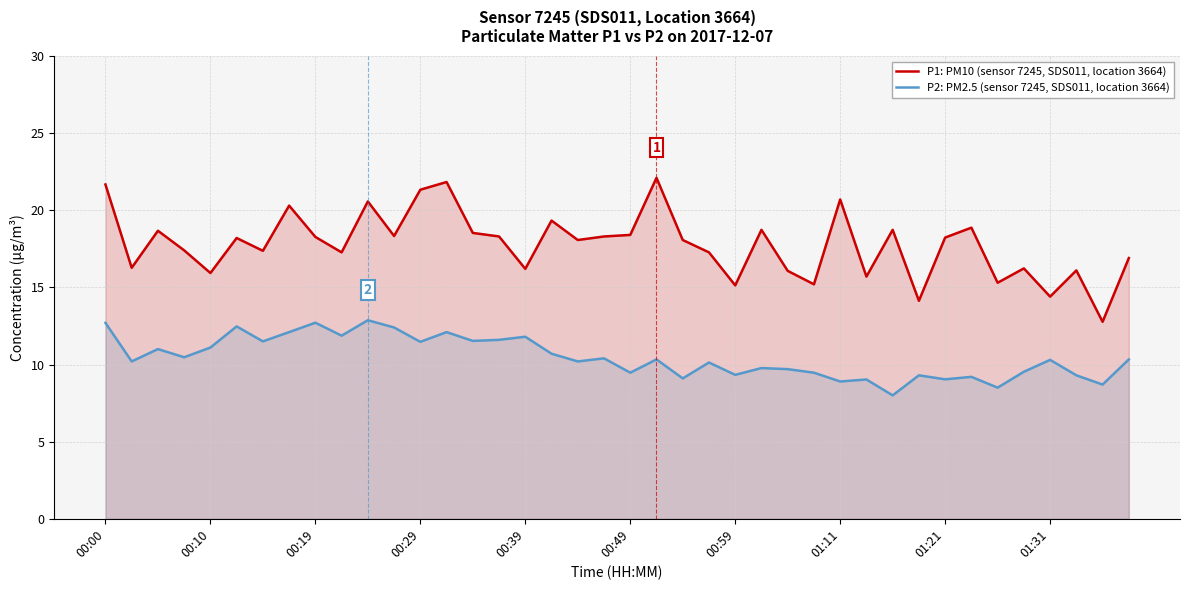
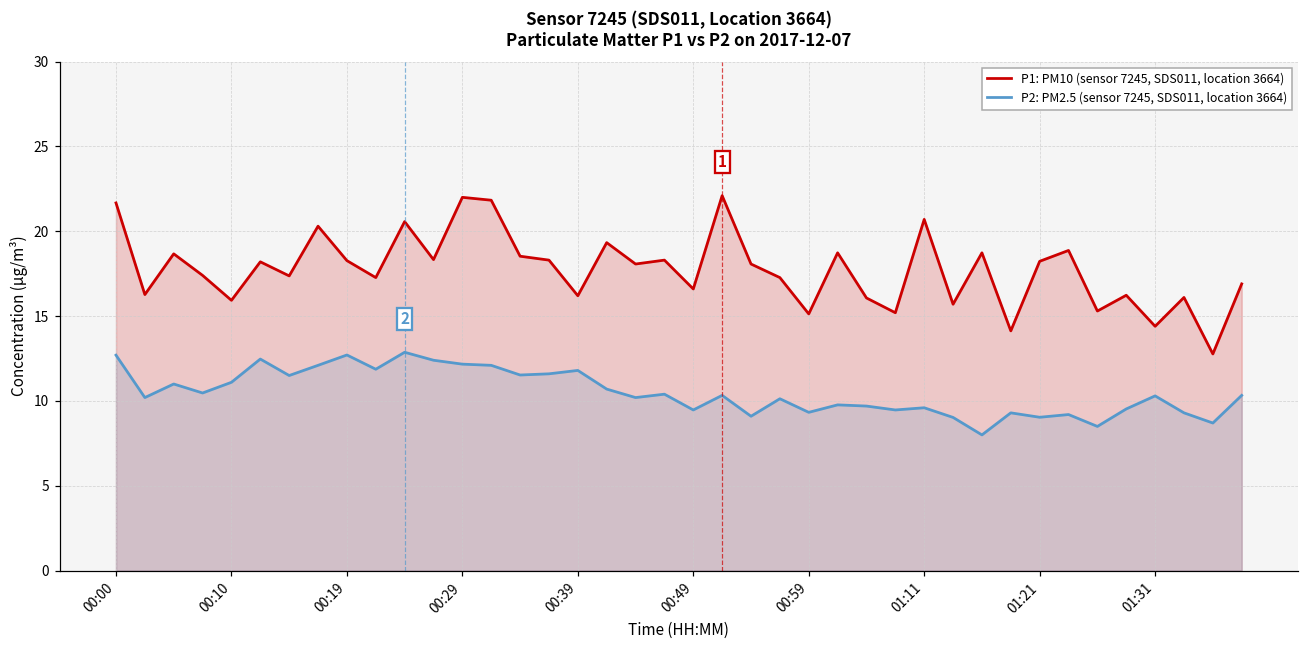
  {
    "P1: PM10 (sensor 7245, SDS011, location 3664)": {
      "00:00": 21.7,
      "00:10": 15.9,
      "00:19": 18.3,
-     "00:29": 21.3,
+     "00:29": 22.0,
      "00:39": 16.2,
-     "00:49": 18.4,
+     "00:49": 16.6,
      "00:59": 15.1,
      "01:11": 20.7,
      "01:21": 18.2,
      "01:31": 14.4
    },
    "P2: PM2.5 (sensor 7245, SDS011, location 3664)": {
      "00:00": 12.7,
      "00:10": 11.1,
      "00:19": 12.7,
-     "00:29": 11.5,
+     "00:29": 12.2,
      "00:39": 11.8,
      "00:49": 9.5,
      "00:59": 9.3,
-     "01:11": 8.9,
+     "01:11": 9.6,
      "01:21": 9.0,
      "01:31": 10.3
    }
  }
